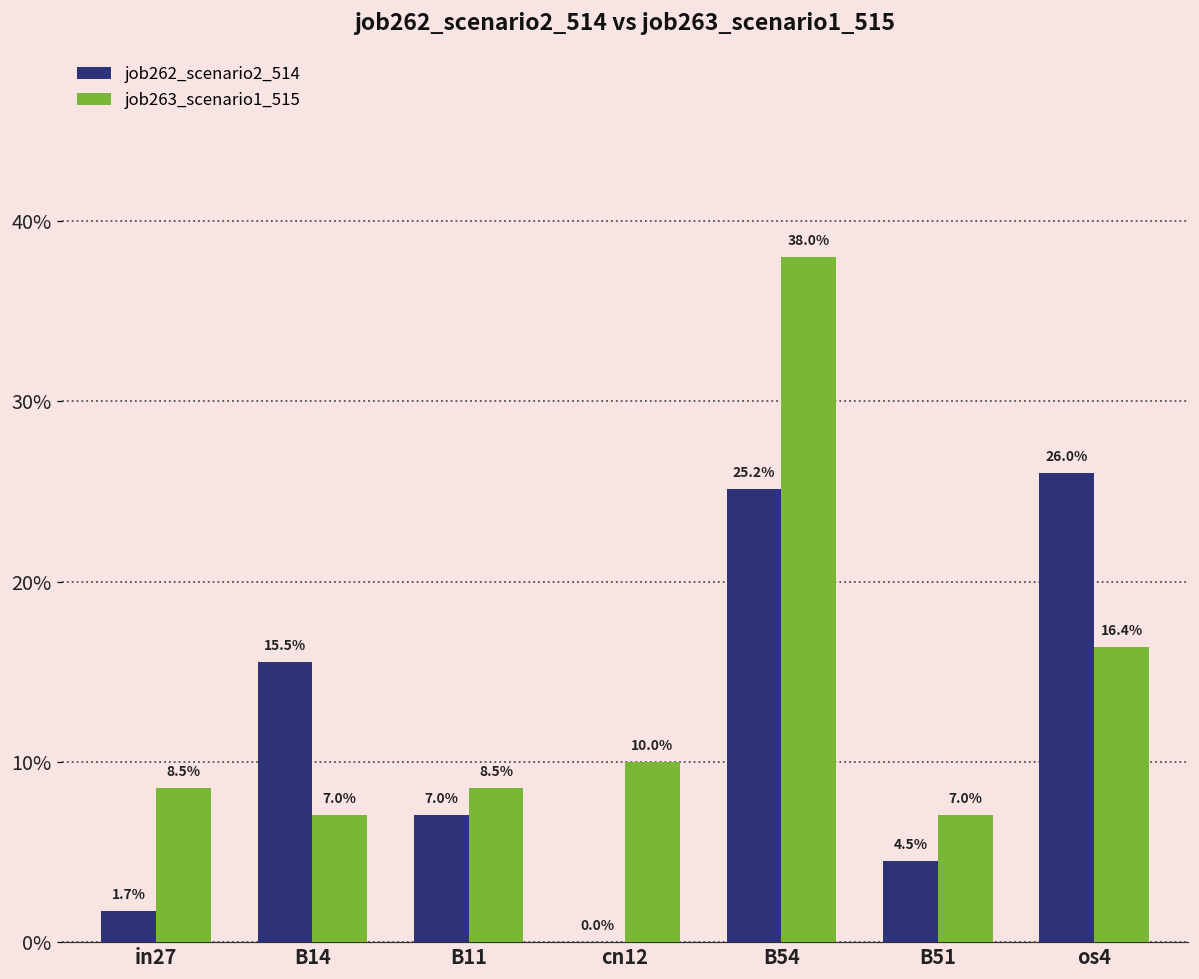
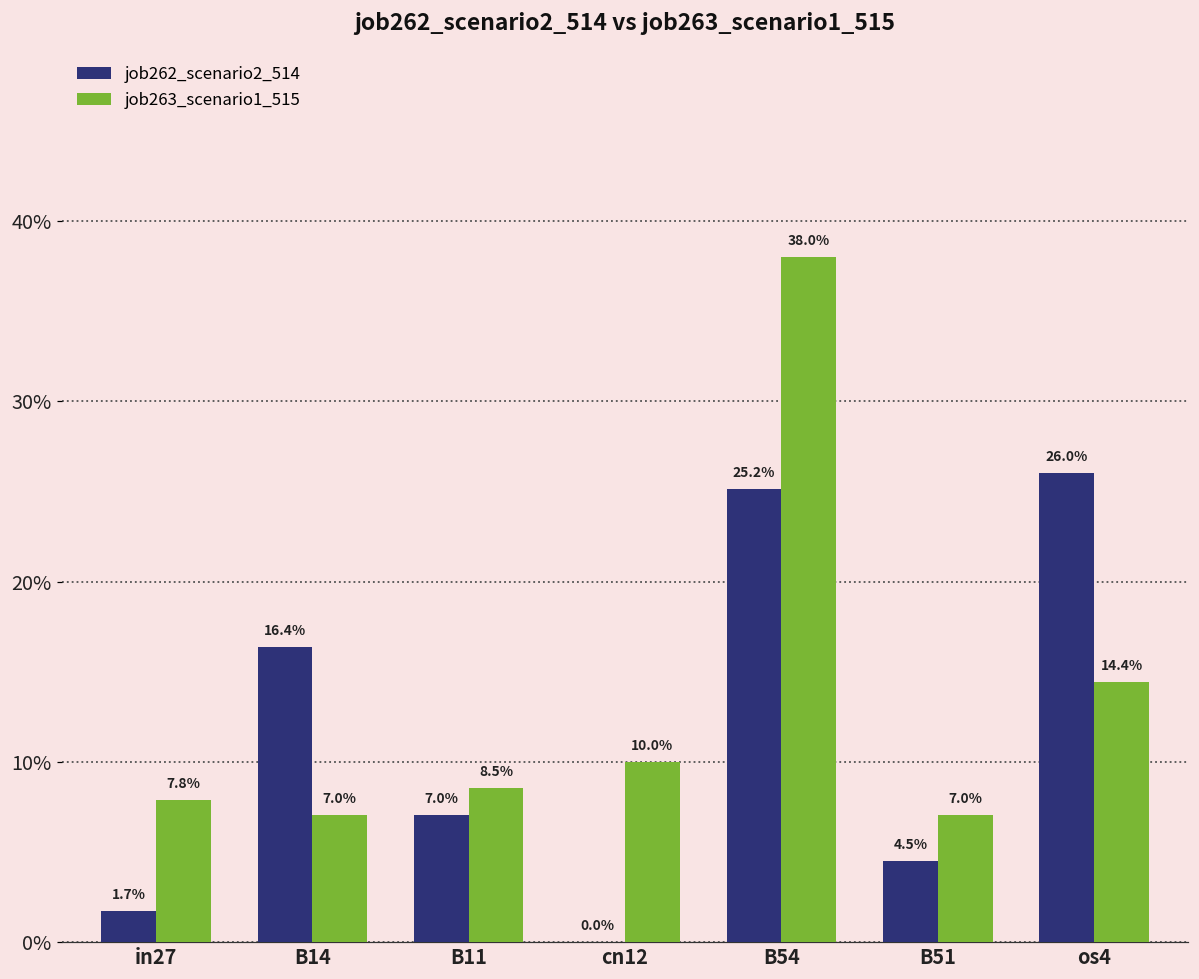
  {
    "job262_scenario2_514": {
      "in27": "1.7%",
-     "B14": "15.5%",
+     "B14": "16.4%",
      "B11": "7.0%",
      "cn12": "0.0%",
      "B54": "25.2%",
      "B51": "4.5%",
      "os4": "26.0%"
    },
    "job263_scenario1_515": {
-     "in27": "8.5%",
+     "in27": "7.8%",
      "B14": "7.0%",
      "B11": "8.5%",
      "cn12": "10.0%",
      "B54": "38.0%",
      "B51": "7.0%",
-     "os4": "16.4%"
+     "os4": "14.4%"
    }
  }
